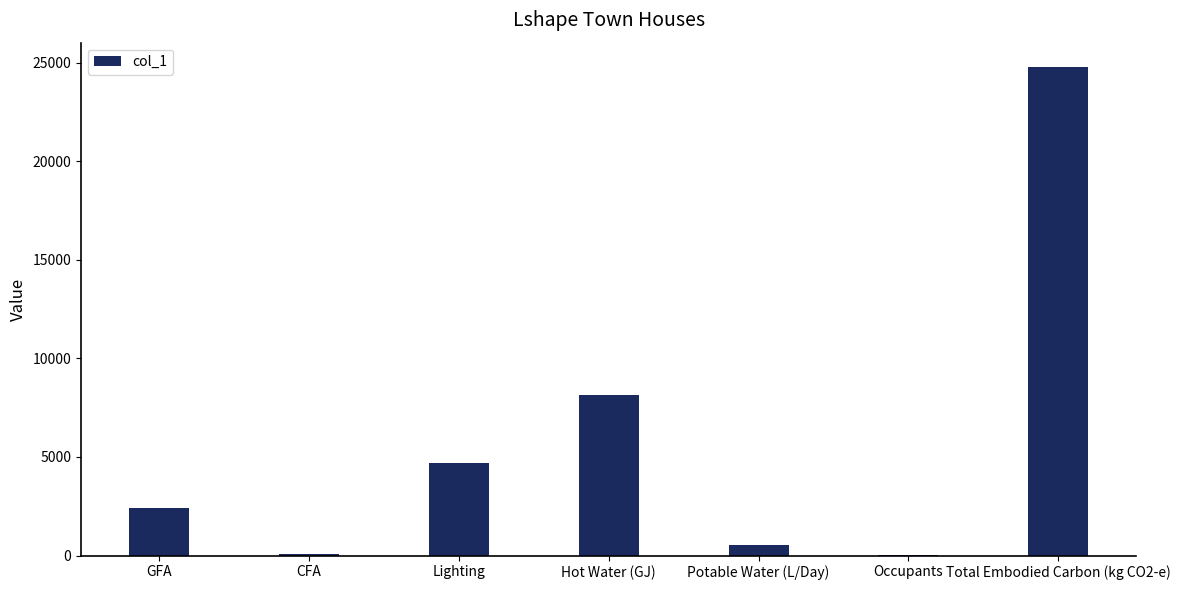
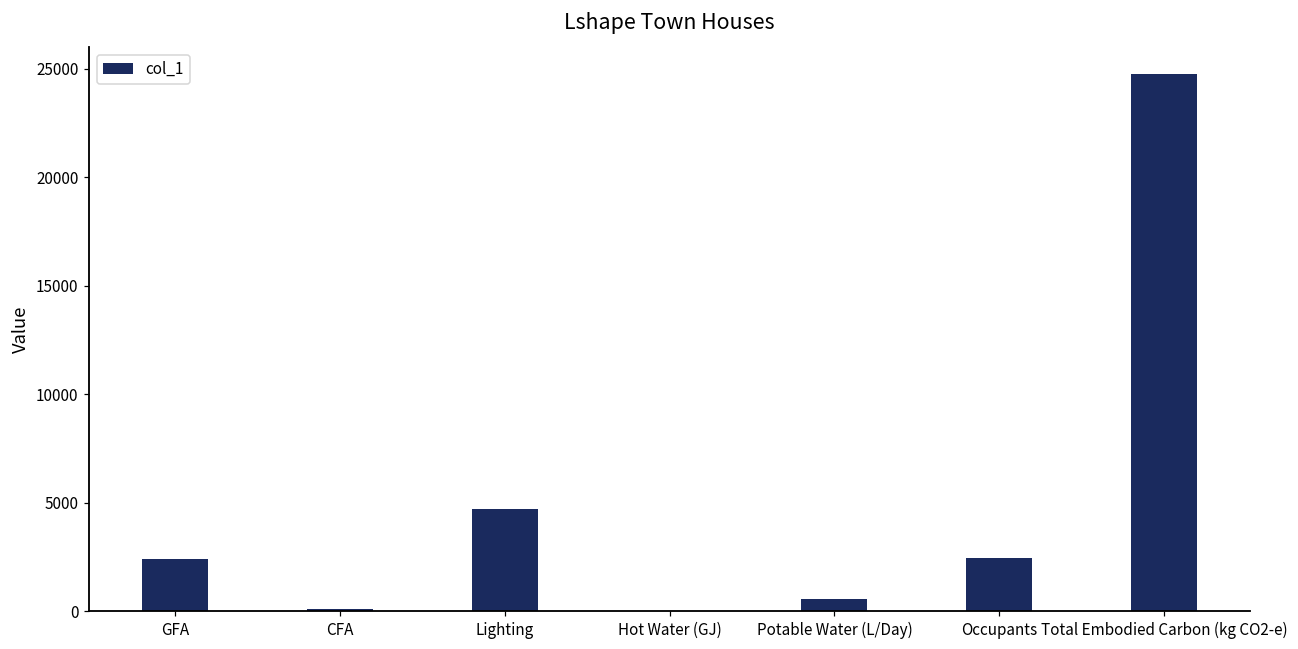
  {
    "GFA": 2400,
    "Lighting": 4700,
-   "Hot Water (GJ)": 8100,
+   "Hot Water (GJ)": 0,
    "Potable Water (L/Day)": 500,
-   "Occupants": 0,
+   "Occupants": 2400,
    "Total Embodied Carbon (kg CO2-e)": 24800
  }
